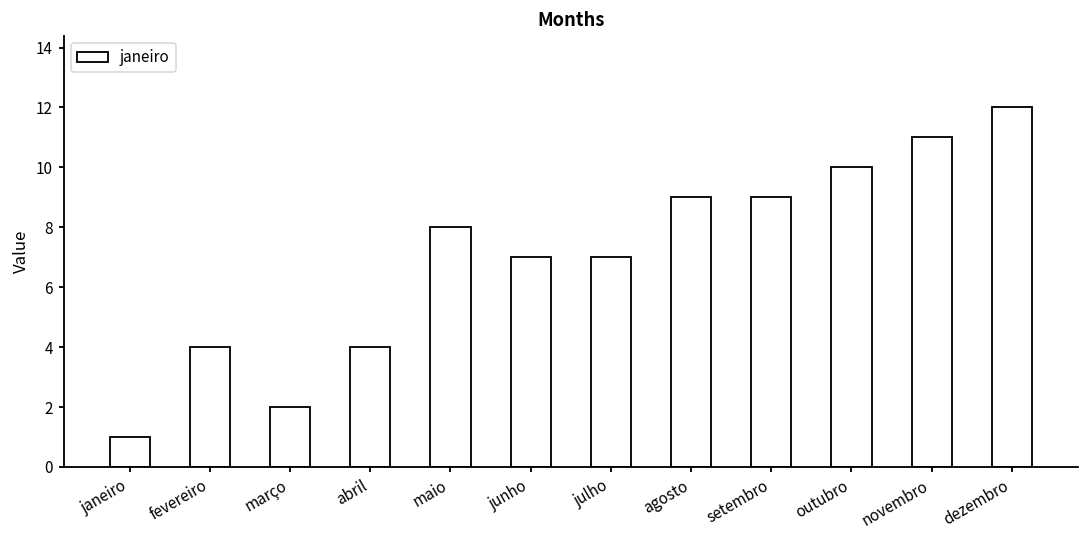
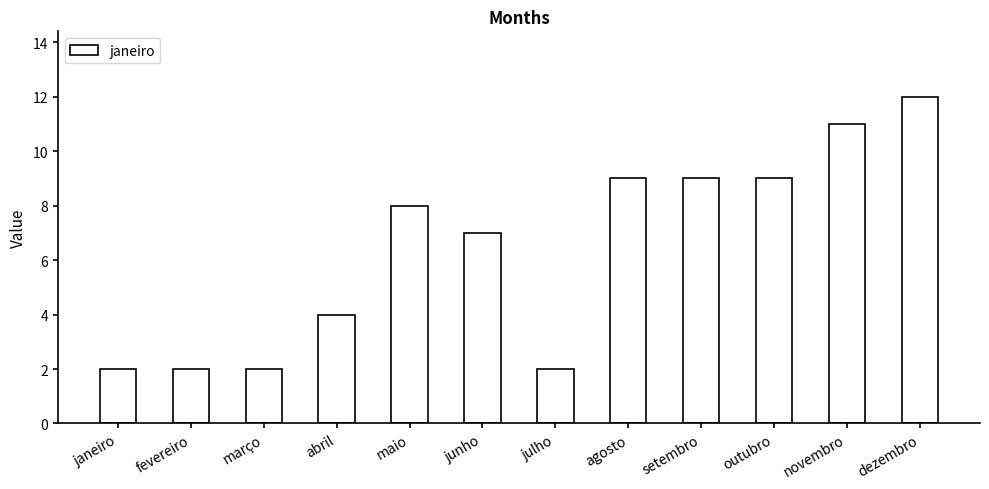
  {
-   "janeiro": 1,
-   "fevereiro": 4,
+   "janeiro": 2,
+   "fevereiro": 2,
    "março": 2,
    "abril": 4,
    "maio": 8,
    "junho": 7,
-   "julho": 7,
+   "julho": 2,
    "agosto": 9,
    "setembro": 9,
-   "outubro": 10,
+   "outubro": 9,
    "novembro": 11,
    "dezembro": 12
  }
